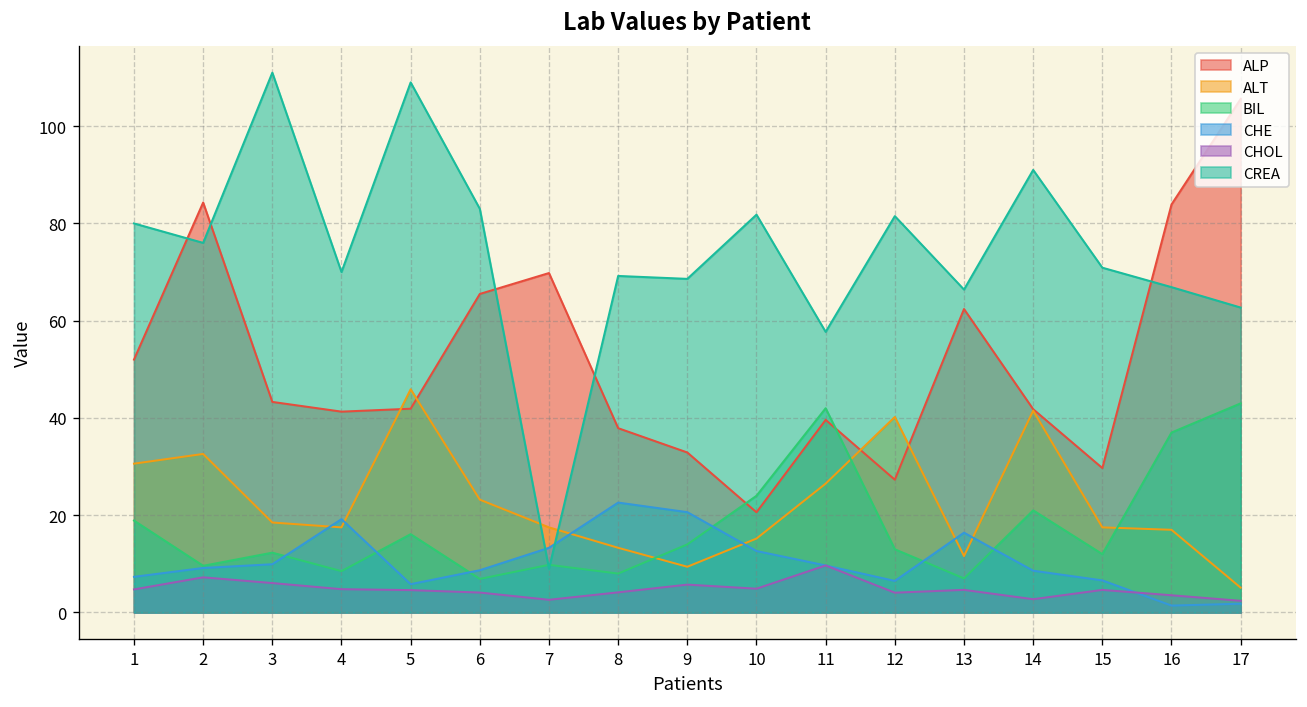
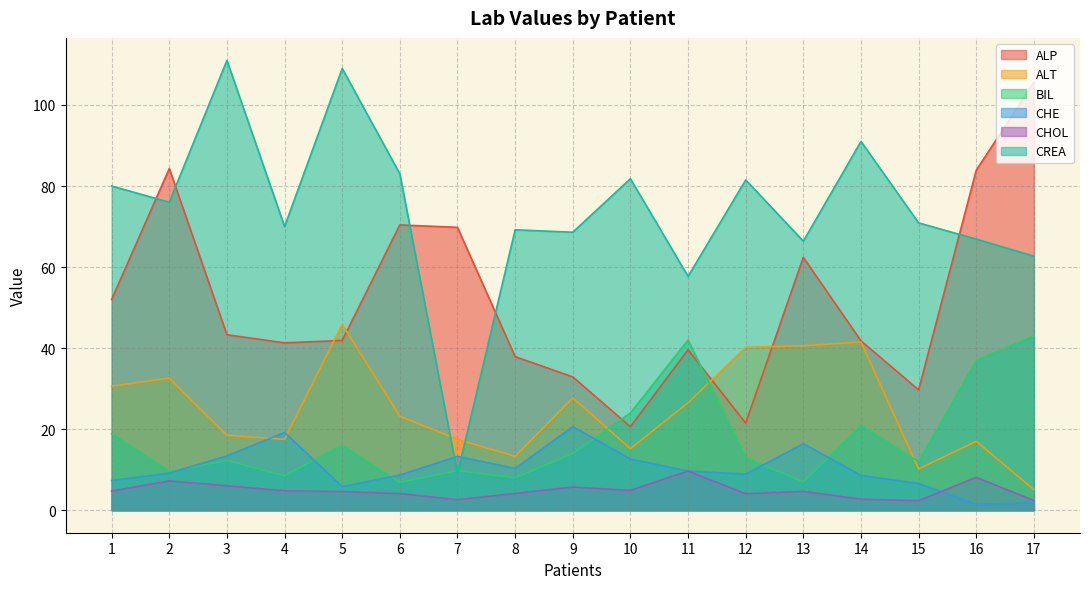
  {
    "ALP": {
      "1": 52,
      "2": 84,
      "3": 43,
      "4": 41,
      "5": 42,
-     "6": 66,
+     "6": 70,
      "7": 70,
      "8": 38,
      "9": 33,
      "10": 21,
      "11": 40,
-     "12": 27,
+     "12": 22,
      "13": 62,
      "15": 30,
      "16": 84
    },
    "ALT": {
      "1": 31,
      "2": 33,
      "3": 19,
      "4": 18,
      "5": 46,
      "6": 23,
      "7": 18,
      "8": 13,
-     "9": 9,
+     "9": 28,
      "10": 15,
      "11": 27,
      "12": 40,
-     "13": 12,
-     "15": 18,
+     "13": 41,
+     "15": 10,
      "16": 17,
      "17": 5
    },
    "CHE": {
      "1": 7,
-     "3": 10,
+     "3": 13,
      "4": 19,
      "5": 6,
      "6": 9,
      "7": 13,
-     "8": 23,
+     "8": 10,
      "9": 21,
      "10": 13,
-     "12": 6,
+     "12": 9,
      "13": 16,
      "14": 9,
      "15": 7,
      "16": 1
    },
    "CHOL": {
      "1": 5,
      "2": 7,
      "3": 6,
      "4": 5,
      "5": 5,
      "6": 4,
      "7": 3,
      "8": 4,
      "9": 6,
      "10": 5,
      "12": 4,
      "13": 5,
      "14": 3,
-     "15": 5,
-     "16": 4
+     "15": 2,
+     "16": 8
    }
  }
